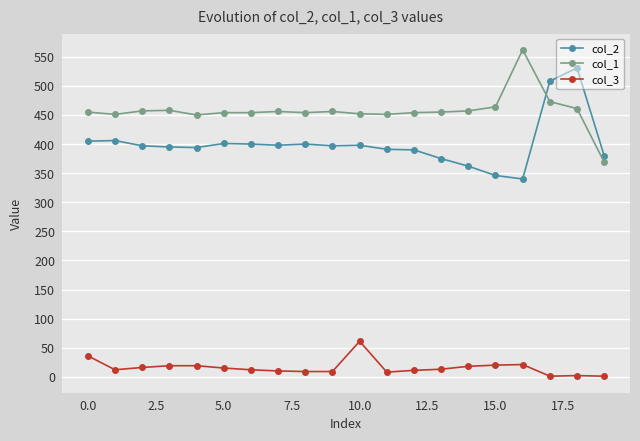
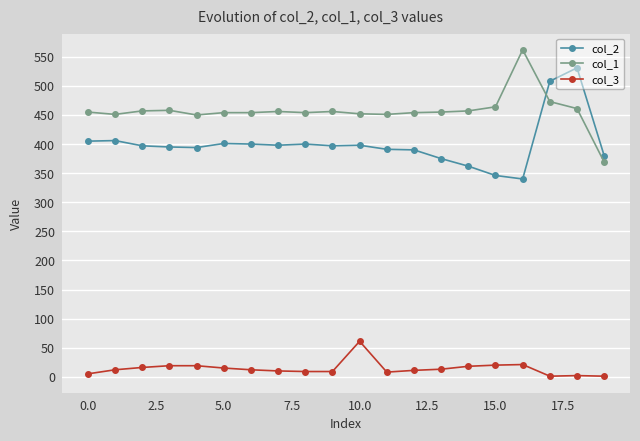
  {
    "col_3": {
-     "0.0": 40,
+     "0.0": 10,
      "5.0": 20,
      "10.0": 60,
      "15.0": 20
    }
  }
